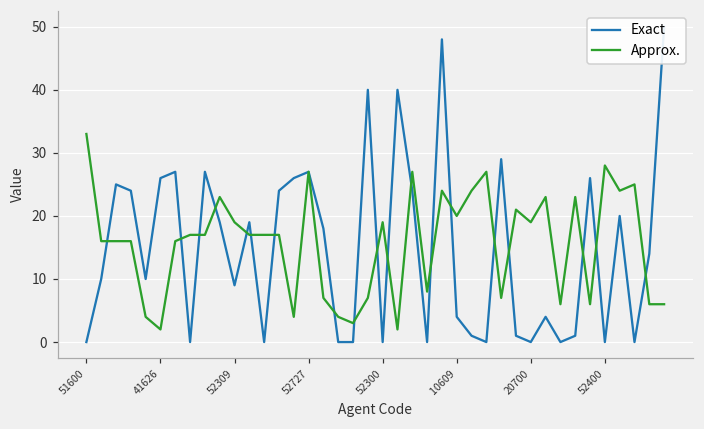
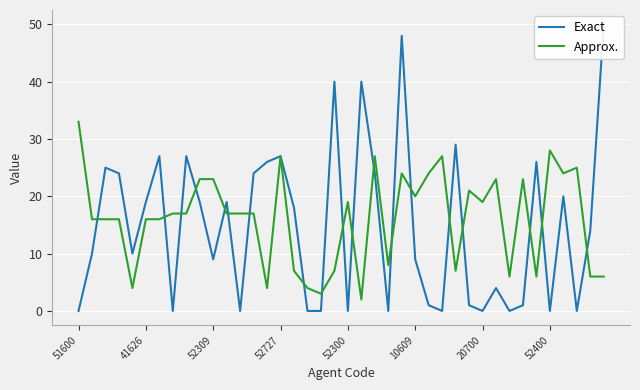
  {
    "Exact": {
      "51600": 0,
-     "41626": 26,
+     "41626": 19,
      "52309": 9,
      "52300": 0,
-     "10609": 4,
+     "10609": 9,
      "20700": 0,
      "52400": 0
    },
    "Approx.": {
      "51600": 33,
-     "41626": 2,
-     "52309": 19,
+     "41626": 16,
+     "52309": 23,
      "52300": 19,
      "10609": 20,
      "20700": 19,
      "52400": 28
    }
  }
